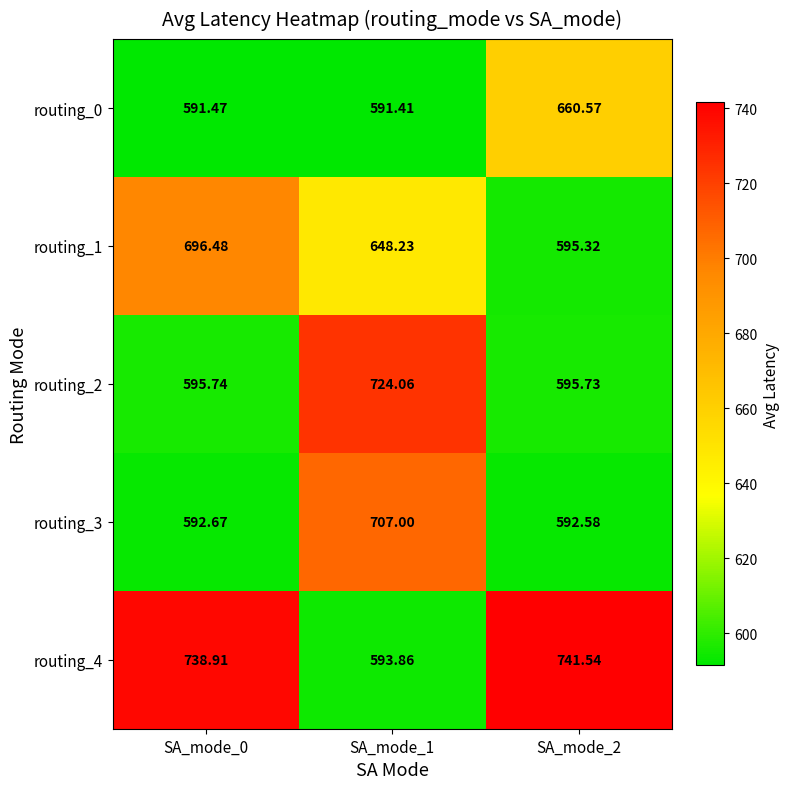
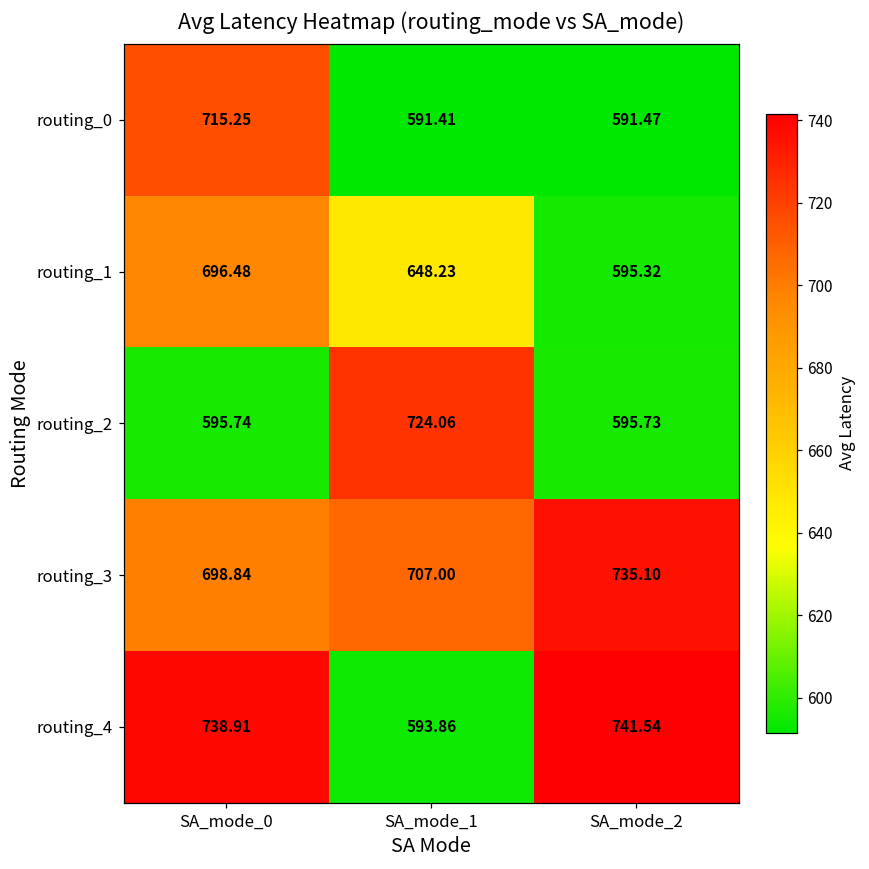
  {
    "routing_0": {
-     "SA_mode_0": 591.47,
+     "SA_mode_0": 715.25,
      "SA_mode_1": 591.41,
-     "SA_mode_2": 660.57
+     "SA_mode_2": 591.47
    },
    "routing_1": {
      "SA_mode_0": 696.48,
      "SA_mode_1": 648.23,
      "SA_mode_2": 595.32
    },
    "routing_2": {
      "SA_mode_0": 595.74,
      "SA_mode_1": 724.06,
      "SA_mode_2": 595.73
    },
    "routing_3": {
-     "SA_mode_0": 592.67,
+     "SA_mode_0": 698.84,
      "SA_mode_1": 707.00,
-     "SA_mode_2": 592.58
+     "SA_mode_2": 735.10
    },
    "routing_4": {
      "SA_mode_0": 738.91,
      "SA_mode_1": 593.86,
      "SA_mode_2": 741.54
    }
  }
